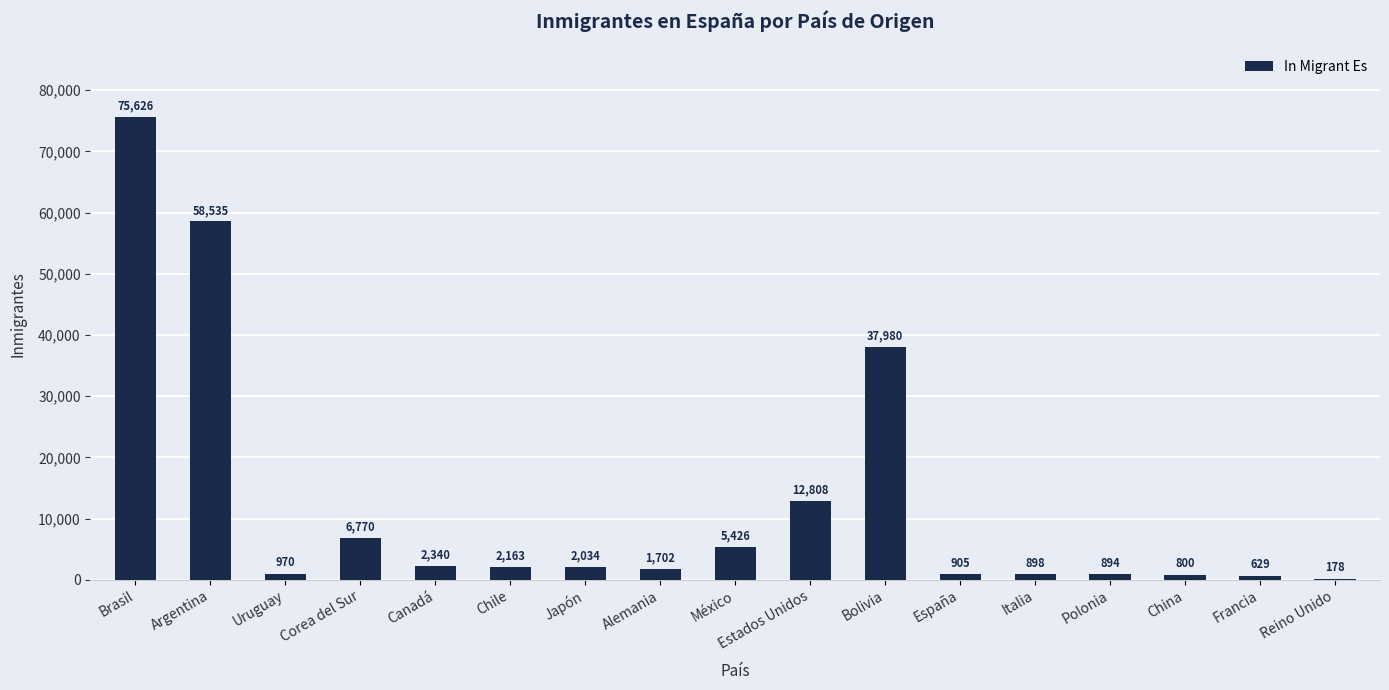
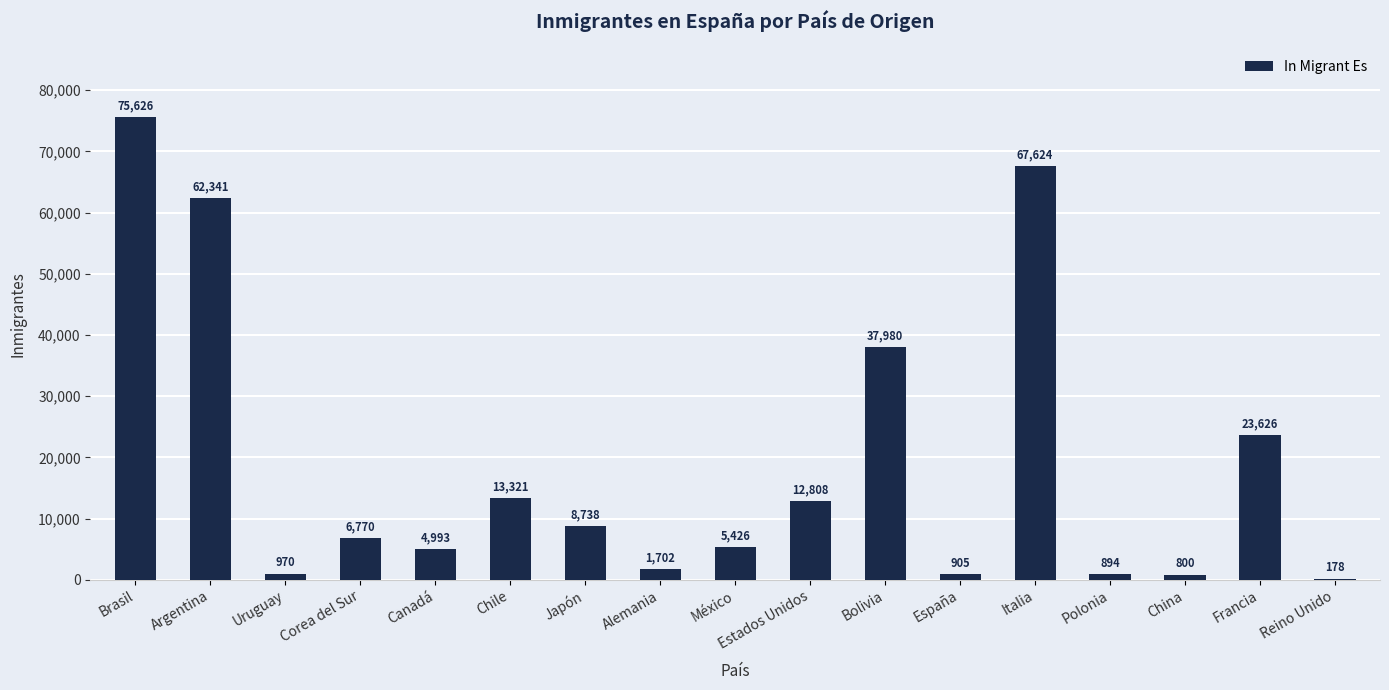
  {
    "Brasil": "75,626",
-   "Argentina": "58,535",
+   "Argentina": "62,341",
    "Uruguay": "970",
    "Corea del Sur": "6,770",
-   "Canadá": "2,340",
-   "Chile": "2,163",
-   "Japón": "2,034",
+   "Canadá": "4,993",
+   "Chile": "13,321",
+   "Japón": "8,738",
    "Alemania": "1,702",
    "México": "5,426",
    "Estados Unidos": "12,808",
    "Bolivia": "37,980",
    "España": "905",
-   "Italia": "898",
+   "Italia": "67,624",
    "Polonia": "894",
    "China": "800",
-   "Francia": "629",
+   "Francia": "23,626",
    "Reino Unido": "178"
  }
